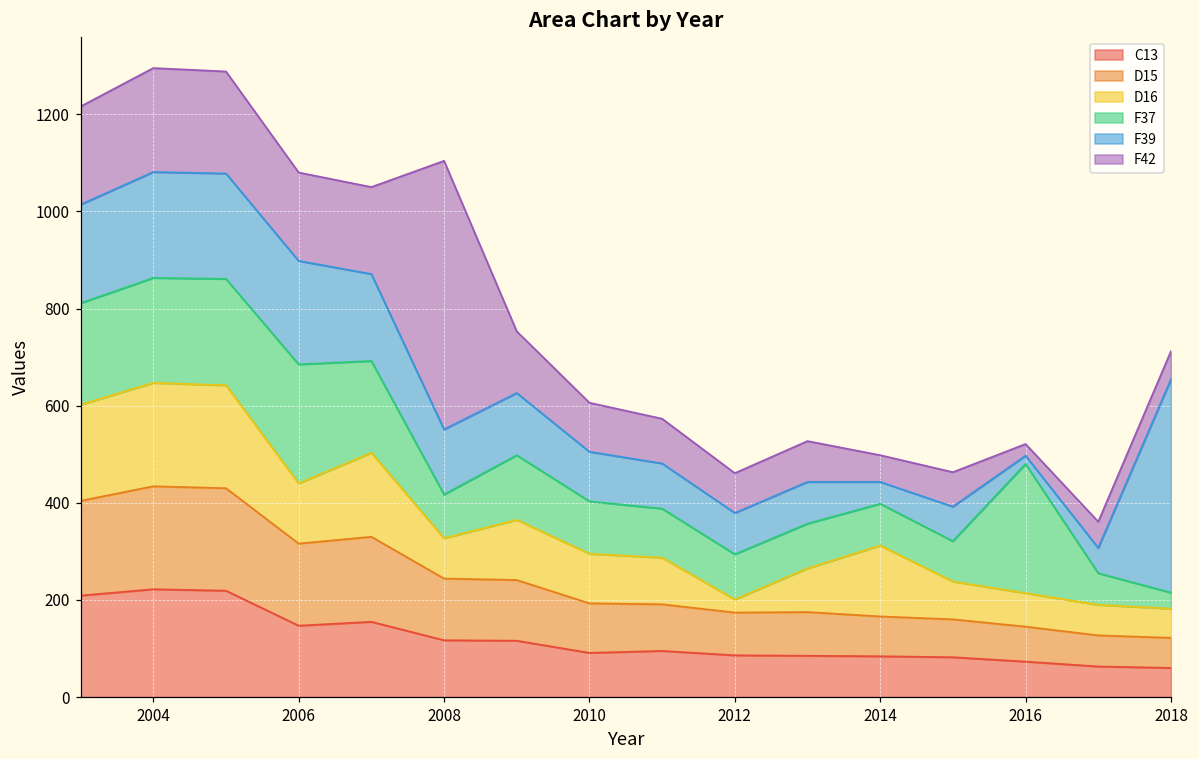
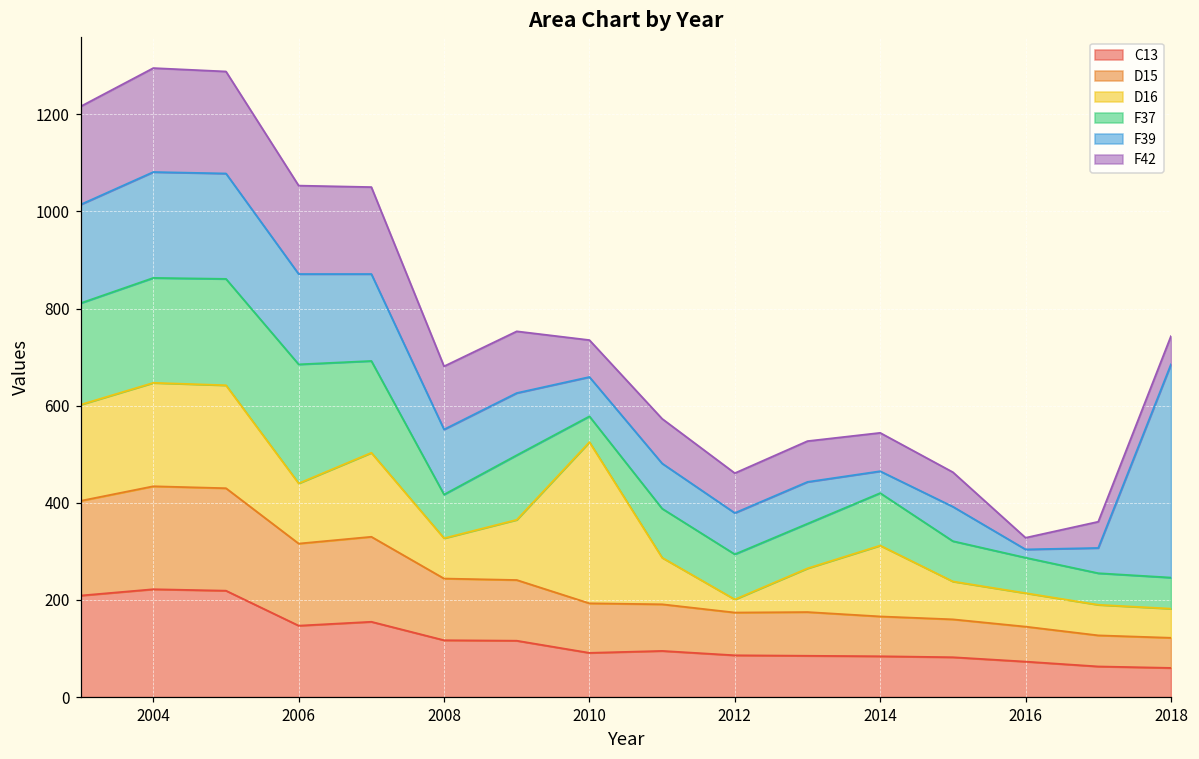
  {
    "D16": {
      "2004": 210,
      "2006": 120,
      "2008": 80,
-     "2010": 100,
+     "2010": 330,
      "2012": 30,
      "2014": 150,
      "2016": 70,
      "2018": 60
    },
    "F37": {
      "2004": 220,
      "2006": 250,
      "2008": 90,
-     "2010": 110,
+     "2010": 50,
      "2012": 90,
-     "2014": 90,
-     "2016": 270,
-     "2018": 30
+     "2014": 110,
+     "2016": 70,
+     "2018": 60
    },
    "F39": {
      "2004": 220,
-     "2006": 210,
+     "2006": 190,
      "2008": 130,
-     "2010": 100,
+     "2010": 80,
      "2012": 90,
      "2014": 50,
      "2016": 20,
      "2018": 440
    },
    "F42": {
      "2004": 210,
      "2006": 180,
-     "2008": 550,
-     "2010": 100,
+     "2008": 130,
+     "2010": 80,
      "2012": 80,
-     "2014": 60,
+     "2014": 80,
      "2016": 20,
      "2018": 60
    }
  }
